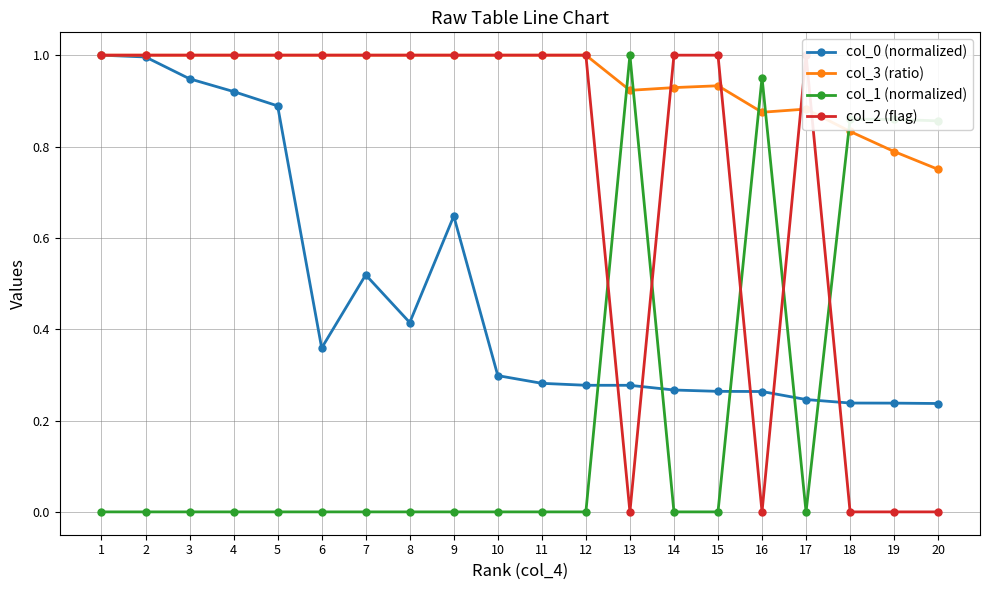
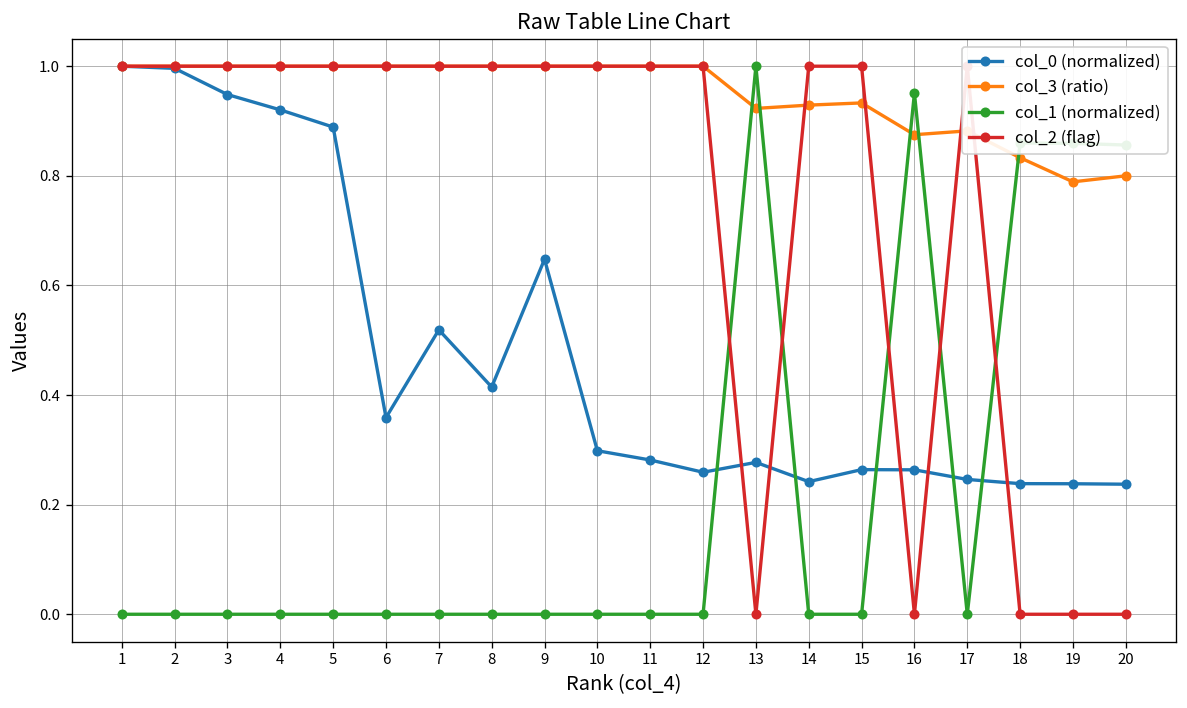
  {
    "col_0 (normalized)": {
      "3": 0.95,
      "4": 0.92,
      "5": 0.89,
      "6": 0.36,
      "7": 0.52,
      "8": 0.41,
      "9": 0.65,
      "10": 0.30,
      "11": 0.28,
-     "12": 0.28,
+     "12": 0.26,
      "13": 0.28,
-     "14": 0.27,
+     "14": 0.24,
      "15": 0.26,
      "16": 0.26,
      "17": 0.25,
      "18": 0.24,
      "19": 0.24,
      "20": 0.24
    },
    "col_3 (ratio)": {
      "13": 0.92,
      "14": 0.93,
      "15": 0.93,
      "16": 0.88,
      "18": 0.83,
      "19": 0.79,
-     "20": 0.75
+     "20": 0.80
    },
    "col_1 (normalized)": {
      "1": 0.00,
      "2": 0.00,
      "3": 0.00,
      "4": 0.00,
      "5": 0.00,
      "6": 0.00,
      "7": 0.00,
      "8": 0.00,
      "9": 0.00,
      "10": 0.00,
      "11": 0.00,
      "12": 0.00,
      "13": 1.00,
      "14": 0.00,
      "15": 0.00,
      "16": 0.95,
      "17": 0.00
    },
    "col_2 (flag)": {
      "13": 0.00,
      "14": 1.00,
      "15": 1.00,
      "16": 0.00,
      "18": 0.00,
      "19": 0.00,
      "20": 0.00
    }
  }
